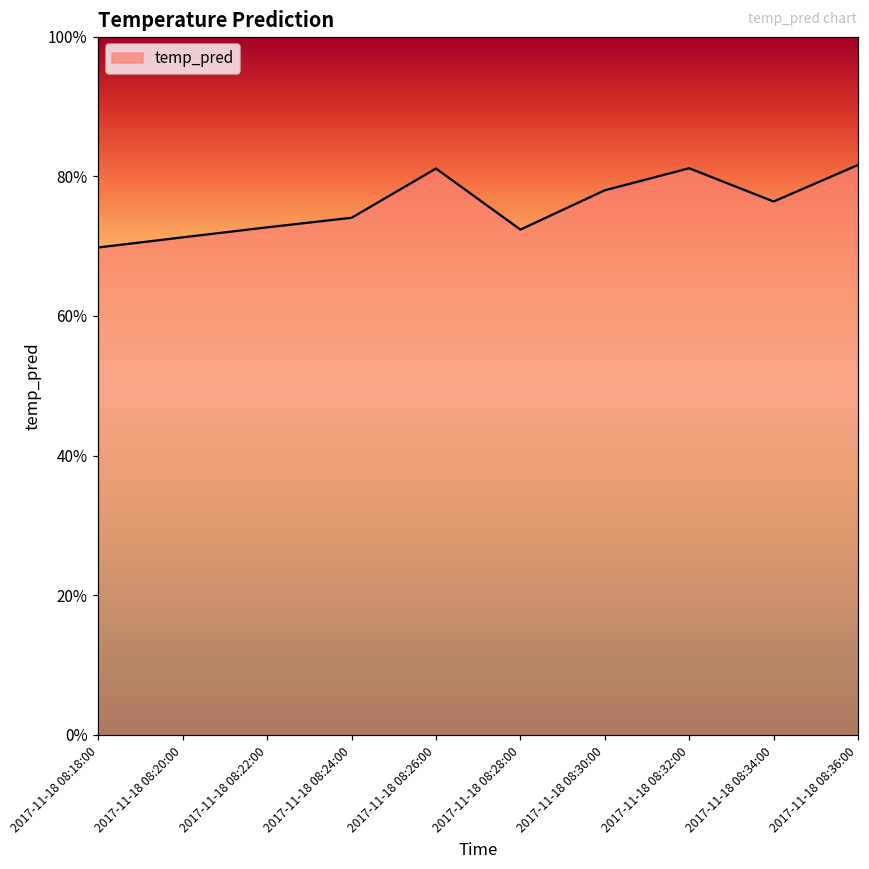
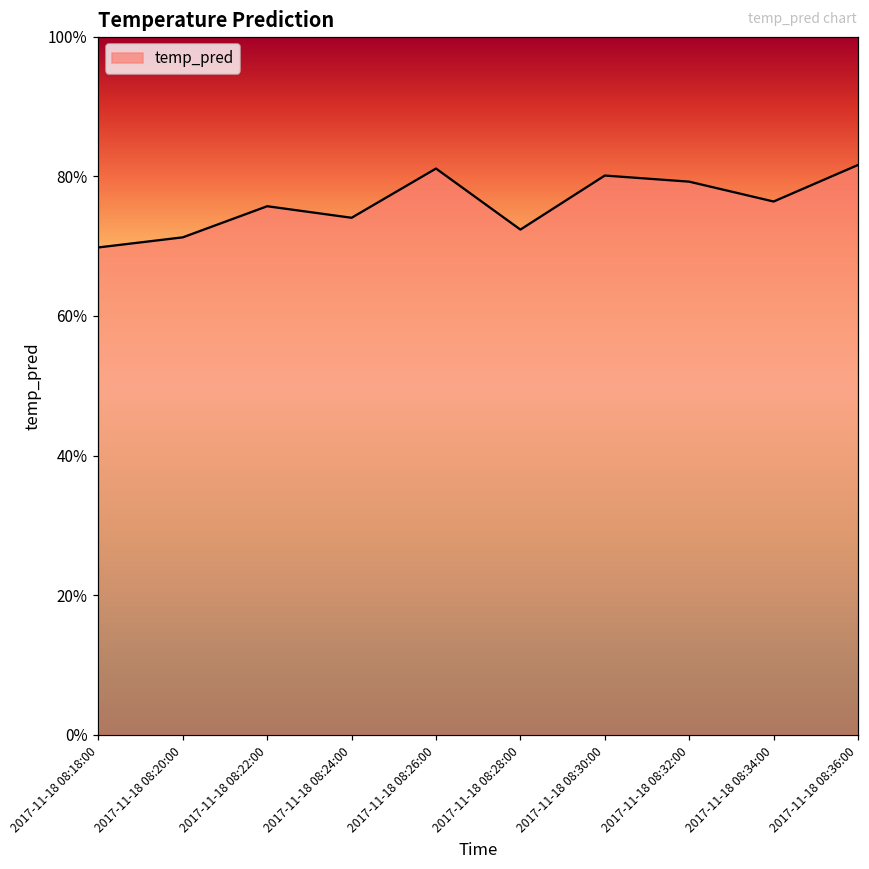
  {
    "2017-11-18 08:18:00": "70%",
    "2017-11-18 08:20:00": "71%",
-   "2017-11-18 08:22:00": "73%",
+   "2017-11-18 08:22:00": "76%",
    "2017-11-18 08:24:00": "74%",
    "2017-11-18 08:26:00": "81%",
    "2017-11-18 08:28:00": "72%",
-   "2017-11-18 08:30:00": "78%",
-   "2017-11-18 08:32:00": "81%",
+   "2017-11-18 08:30:00": "80%",
+   "2017-11-18 08:32:00": "79%",
    "2017-11-18 08:34:00": "76%",
    "2017-11-18 08:36:00": "82%"
  }
